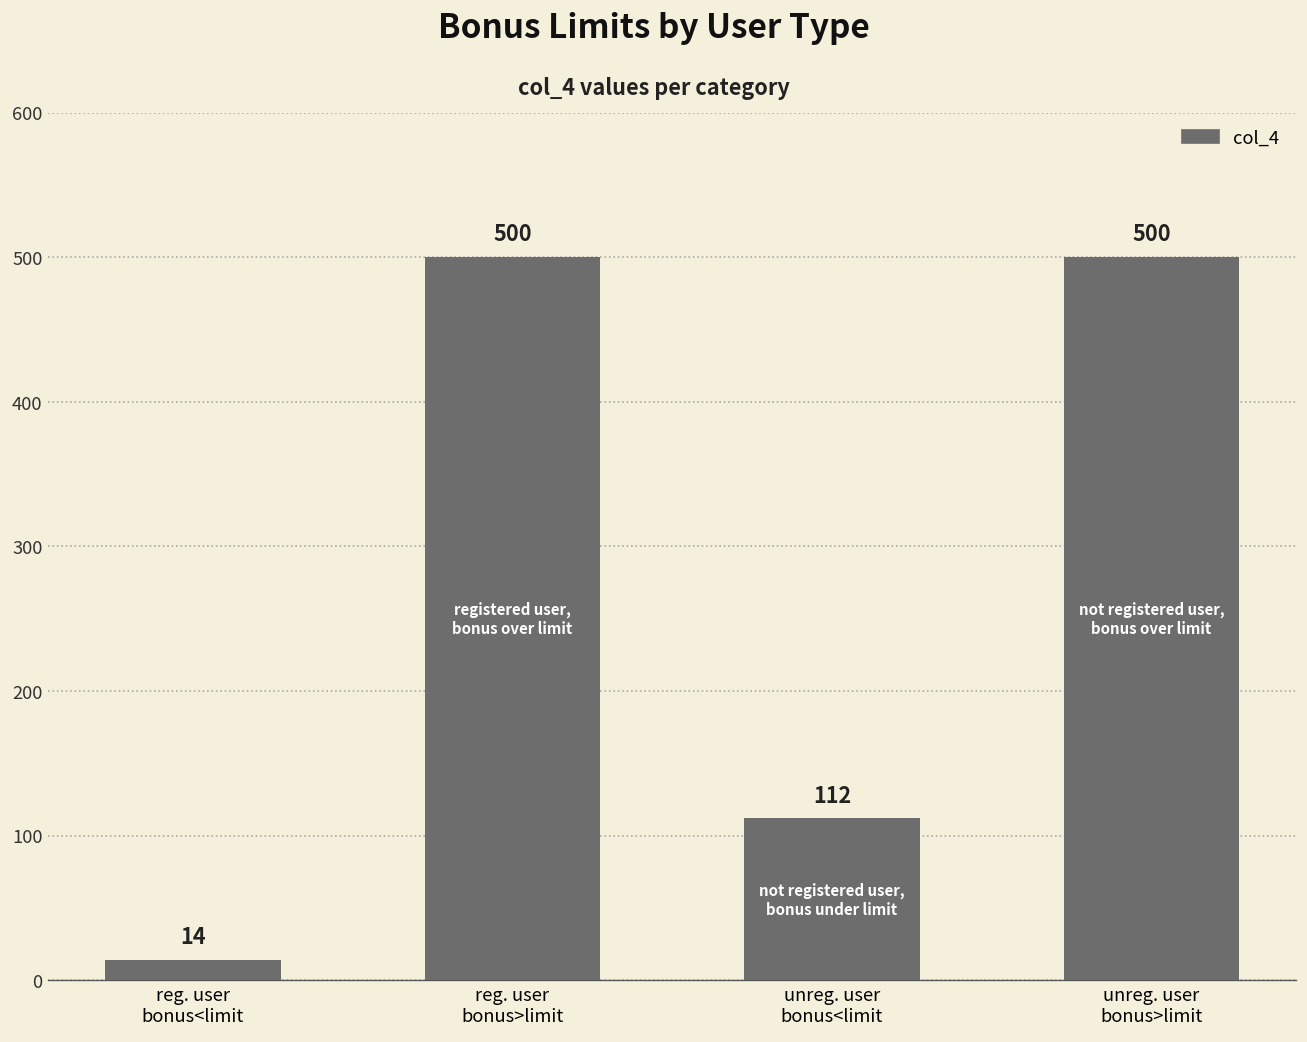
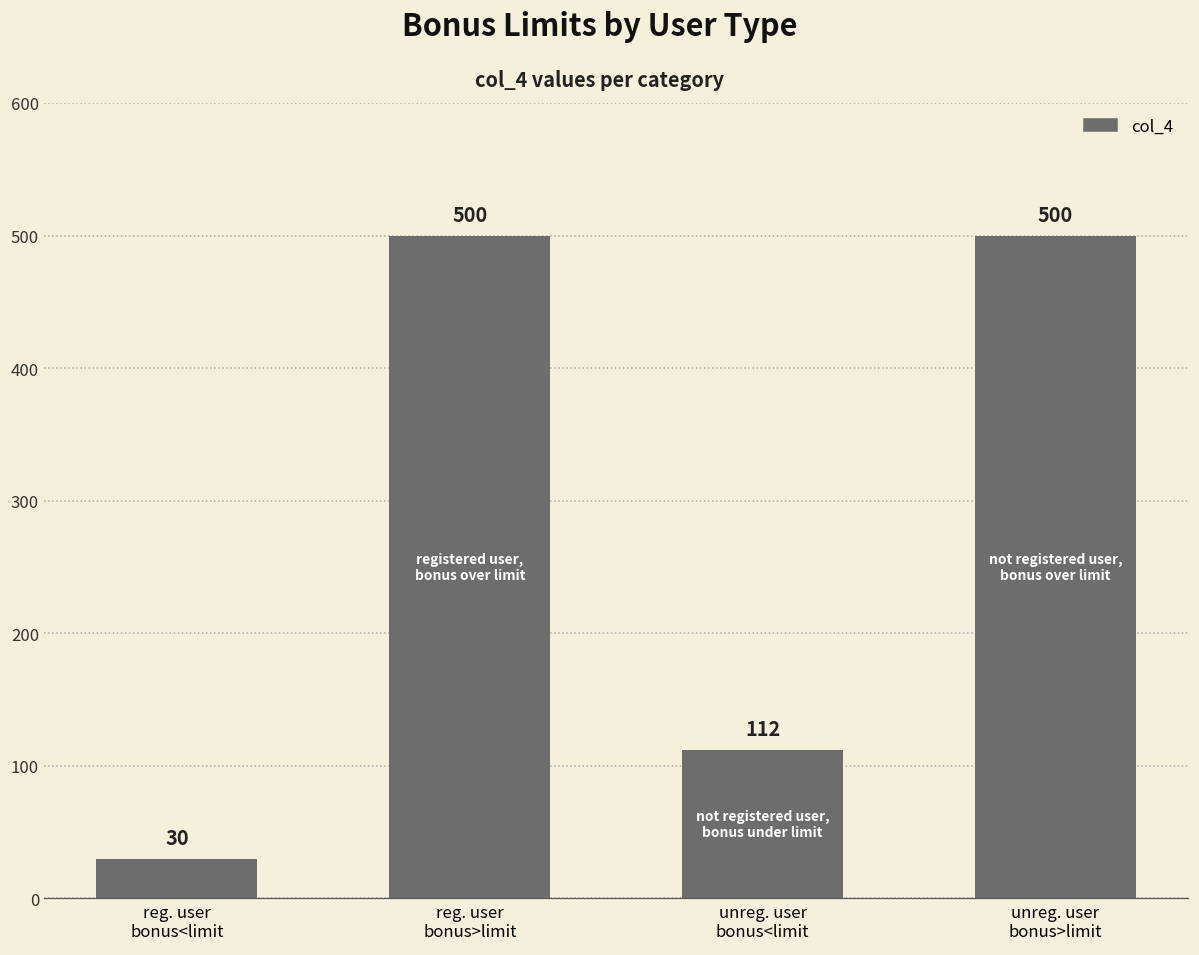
  {
-   "reg. user bonus<limit": 14,
+   "reg. user bonus<limit": 30,
    "reg. user bonus>limit": 500,
    "unreg. user bonus<limit": 112,
    "unreg. user bonus>limit": 500
  }
